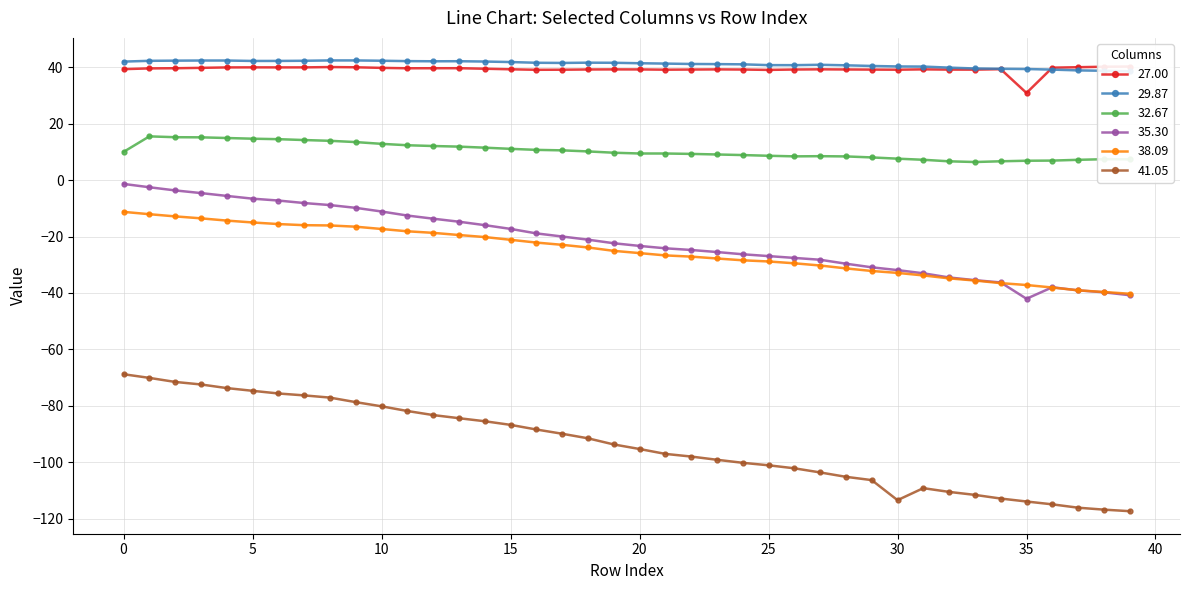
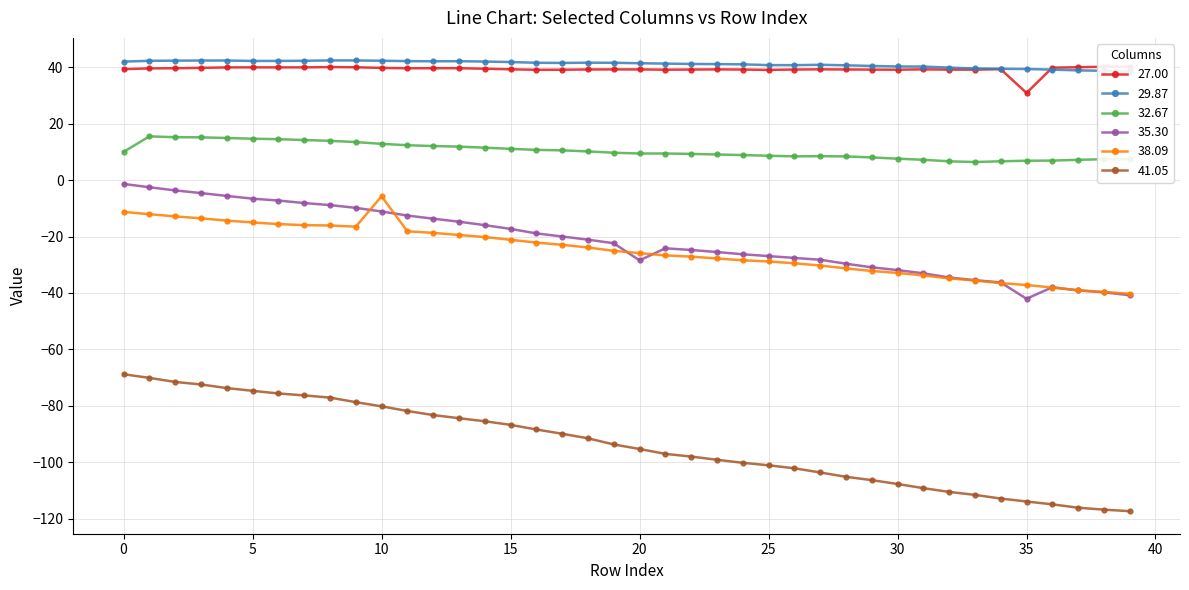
  {
    "27.00": {
      "0": 39,
      "5": 40,
      "10": 40,
      "15": 39,
      "20": 39,
      "25": 39,
      "30": 39,
      "35": 31
    },
    "29.87": {
      "0": 42,
      "5": 42,
      "10": 42,
      "15": 42,
      "20": 41,
      "25": 41,
      "30": 40,
      "35": 39
    },
    "32.67": {
      "0": 10,
      "5": 15,
      "10": 13,
      "15": 11,
      "20": 9,
      "25": 9,
      "30": 8,
      "35": 7
    },
    "35.30": {
      "0": -1,
      "5": -7,
      "10": -11,
      "15": -17,
-     "20": -23,
+     "20": -28,
      "25": -27,
      "30": -32,
      "35": -42
    },
    "38.09": {
      "0": -11,
      "5": -15,
-     "10": -17,
+     "10": -6,
      "15": -21,
      "20": -26,
      "25": -29,
      "30": -33,
      "35": -37
    },
    "41.05": {
      "0": -69,
      "5": -75,
      "10": -80,
      "15": -87,
      "20": -95,
      "25": -101,
-     "30": -113,
+     "30": -108,
      "35": -114
    }
  }
